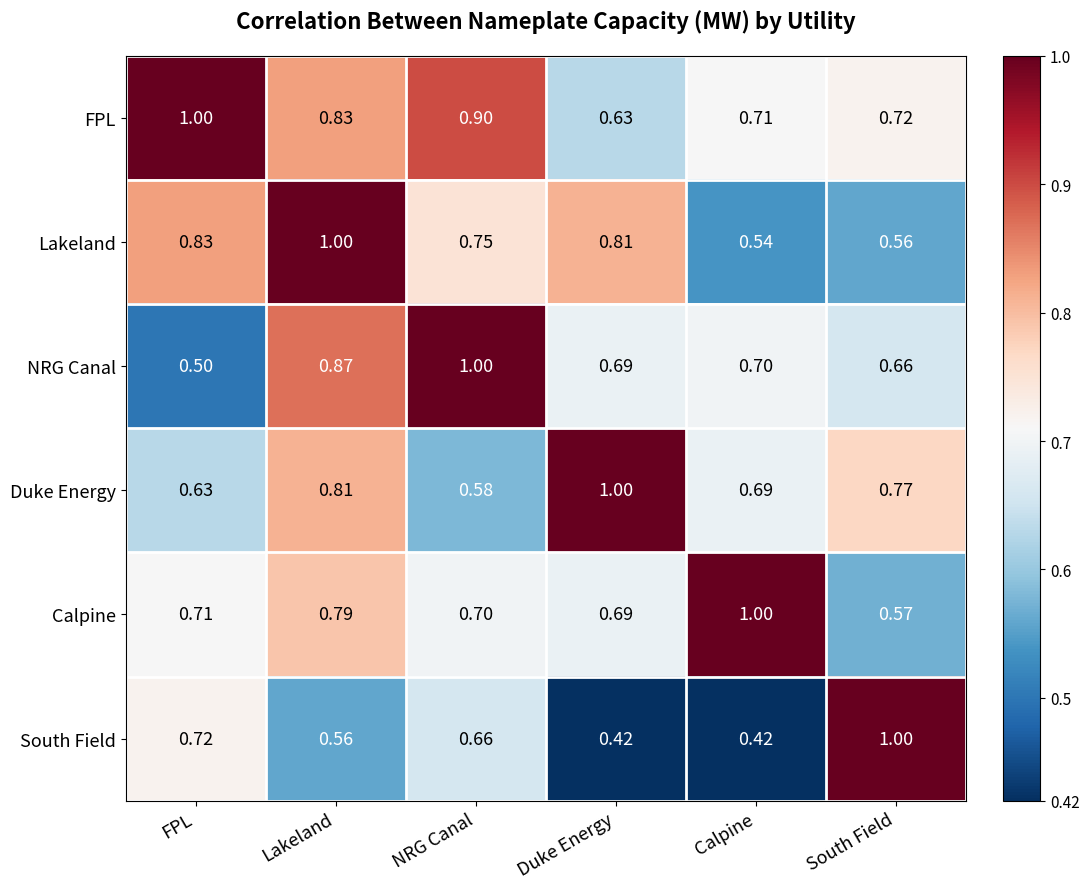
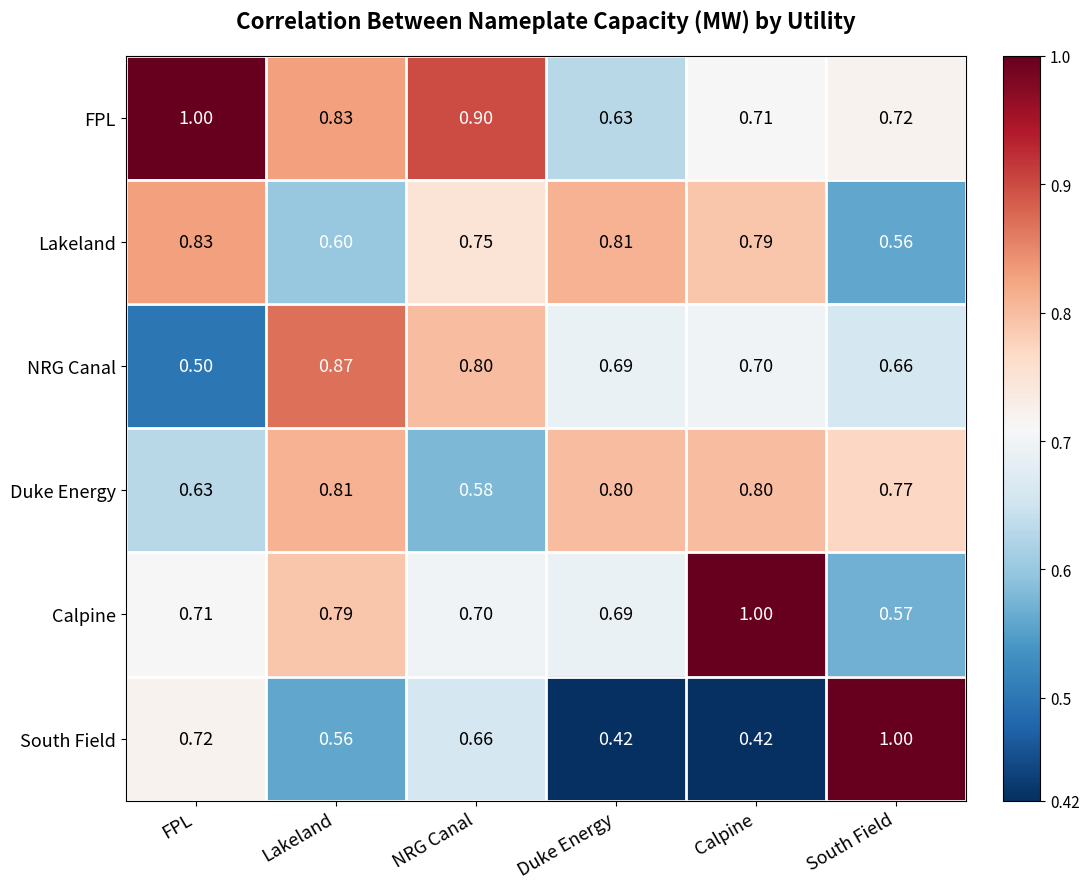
  {
    "FPL": {
      "FPL": 1.00,
      "Lakeland": 0.83,
      "NRG Canal": 0.90,
      "Duke Energy": 0.63,
      "Calpine": 0.71,
      "South Field": 0.72
    },
    "Lakeland": {
      "FPL": 0.83,
-     "Lakeland": 1.00,
+     "Lakeland": 0.60,
      "NRG Canal": 0.75,
      "Duke Energy": 0.81,
-     "Calpine": 0.54,
+     "Calpine": 0.79,
      "South Field": 0.56
    },
    "NRG Canal": {
      "FPL": 0.50,
      "Lakeland": 0.87,
-     "NRG Canal": 1.00,
+     "NRG Canal": 0.80,
      "Duke Energy": 0.69,
      "Calpine": 0.70,
      "South Field": 0.66
    },
    "Duke Energy": {
      "FPL": 0.63,
      "Lakeland": 0.81,
      "NRG Canal": 0.58,
-     "Duke Energy": 1.00,
-     "Calpine": 0.69,
+     "Duke Energy": 0.80,
+     "Calpine": 0.80,
      "South Field": 0.77
    },
    "Calpine": {
      "FPL": 0.71,
      "Lakeland": 0.79,
      "NRG Canal": 0.70,
      "Duke Energy": 0.69,
      "Calpine": 1.00,
      "South Field": 0.57
    },
    "South Field": {
      "FPL": 0.72,
      "Lakeland": 0.56,
      "NRG Canal": 0.66,
      "Duke Energy": 0.42,
      "Calpine": 0.42,
      "South Field": 1.00
    }
  }
